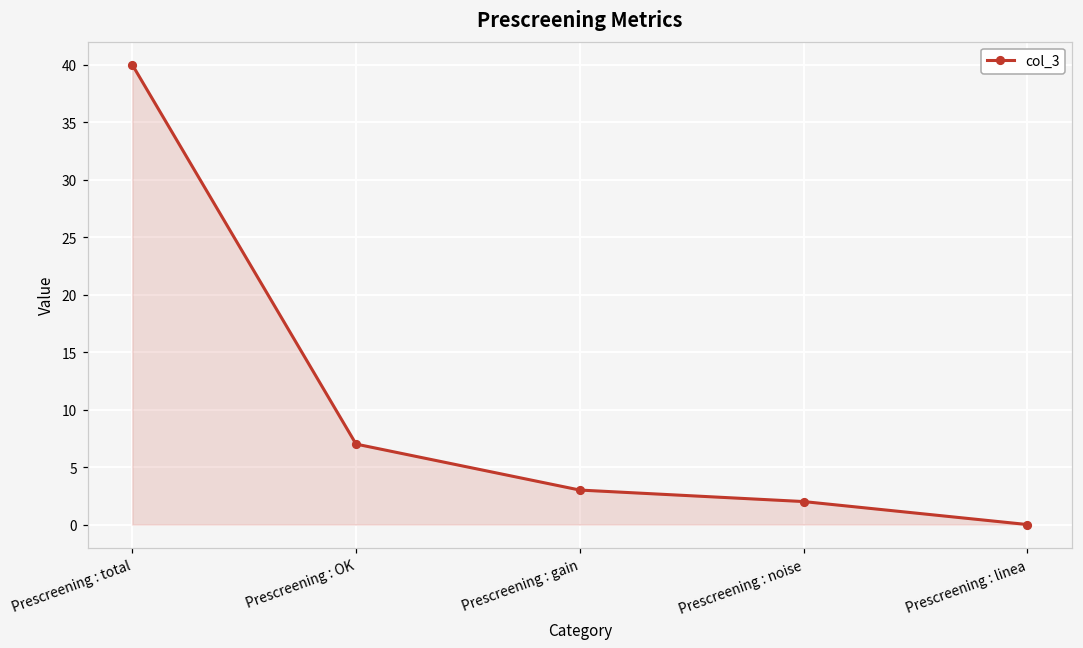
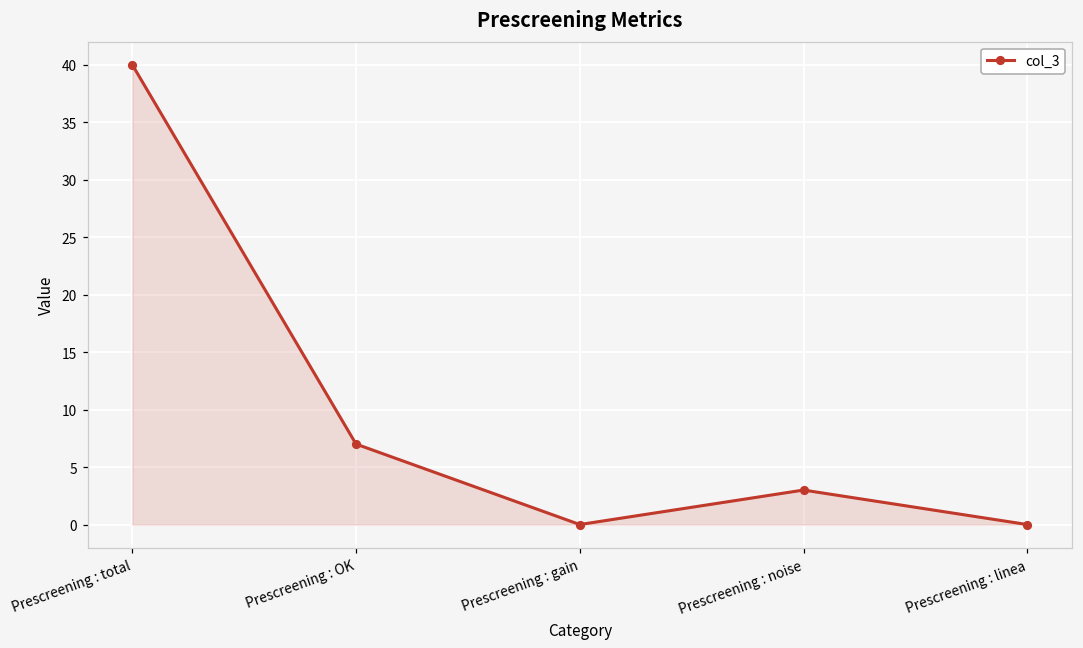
  {
    "Prescreening : total": 40,
    "Prescreening : OK": 7,
-   "Prescreening : gain": 3,
-   "Prescreening : noise": 2,
+   "Prescreening : gain": 0,
+   "Prescreening : noise": 3,
    "Prescreening : linea": 0
  }
